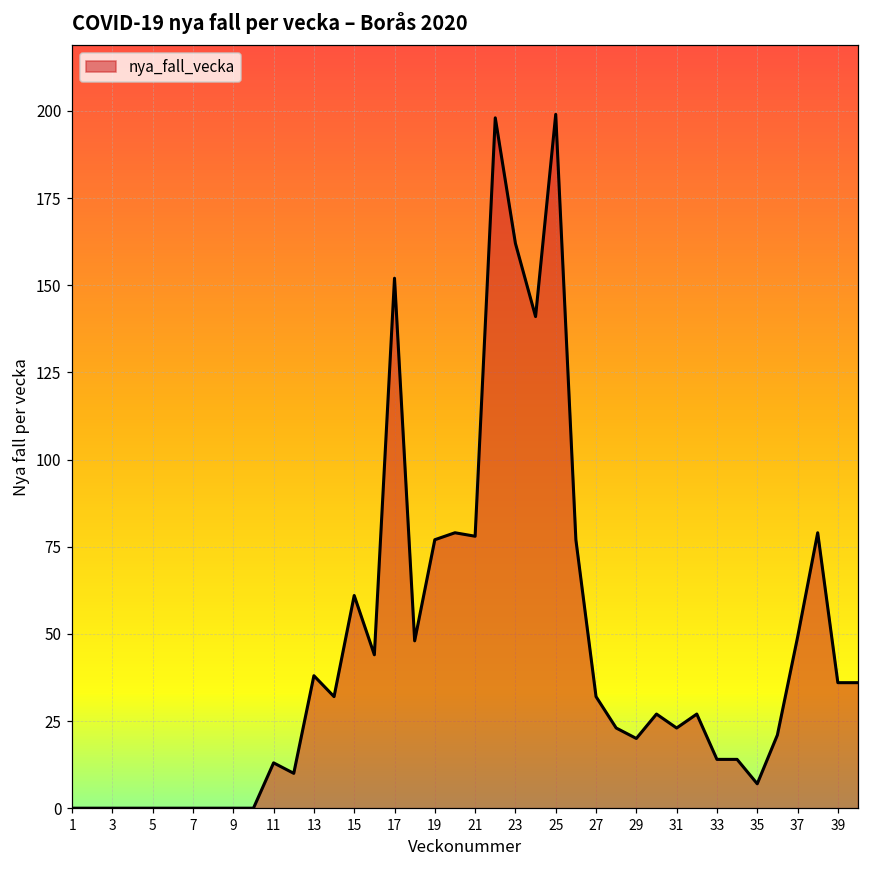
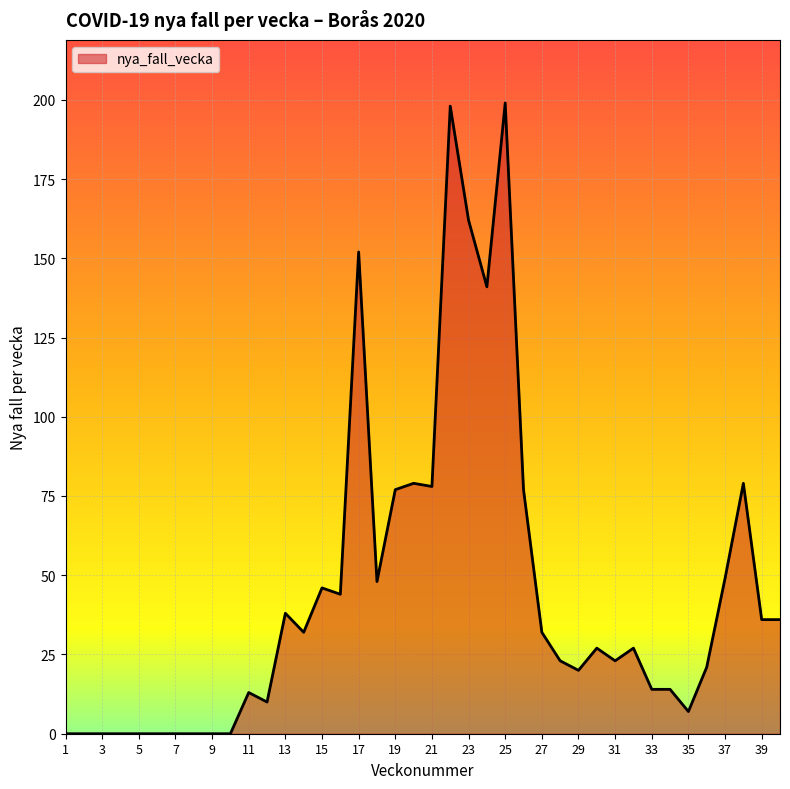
  {
    "1": 0,
    "3": 0,
    "5": 0,
    "7": 0,
    "9": 0,
    "11": 13,
    "13": 38,
-   "15": 61,
+   "15": 46,
    "17": 152,
    "19": 77,
    "21": 78,
    "23": 162,
    "25": 199,
    "27": 32,
    "29": 20,
    "31": 23,
    "33": 14,
    "35": 7,
    "37": 49,
    "39": 36
  }
